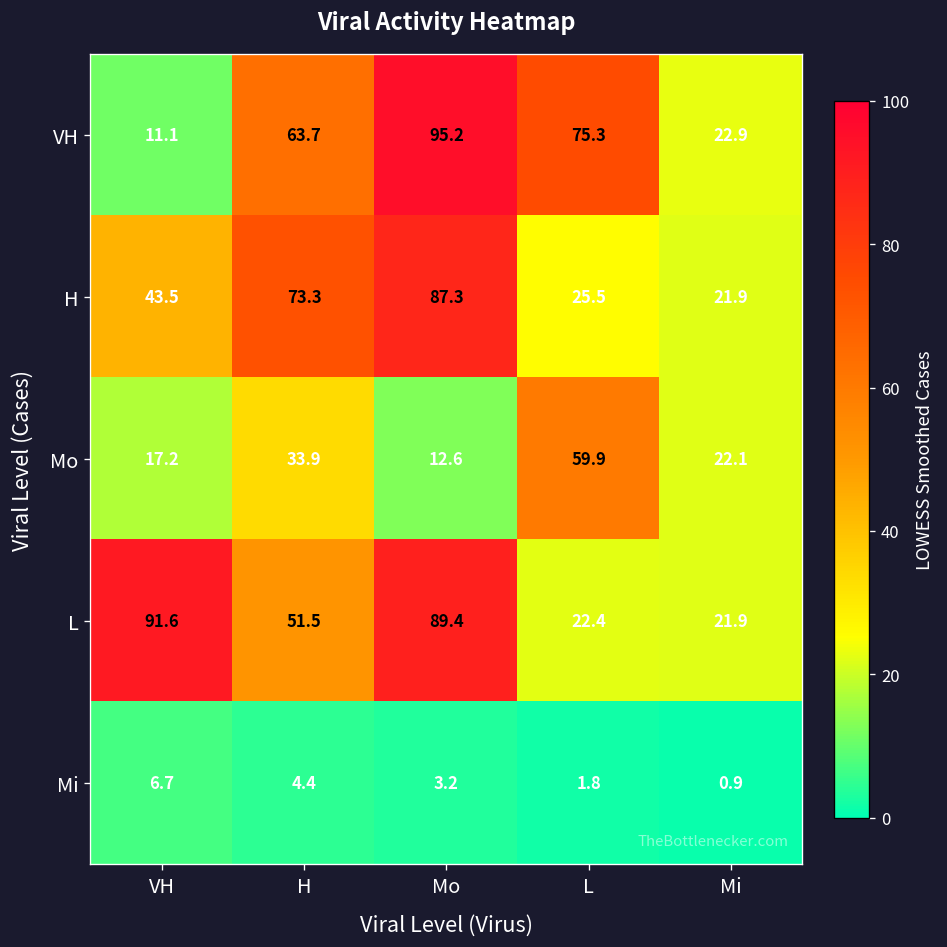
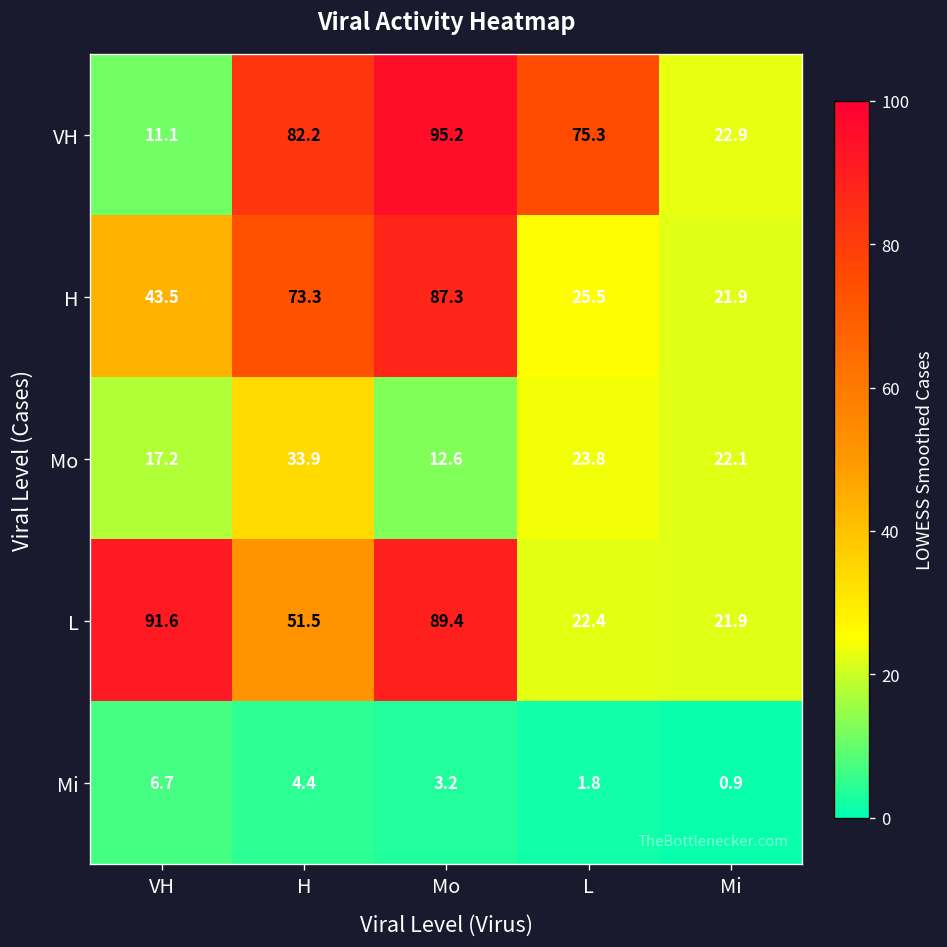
  {
    "VH": {
      "VH": 11.1,
-     "H": 63.7,
+     "H": 82.2,
      "Mo": 95.2,
      "L": 75.3,
      "Mi": 22.9
    },
    "H": {
      "VH": 43.5,
      "H": 73.3,
      "Mo": 87.3,
      "L": 25.5,
      "Mi": 21.9
    },
    "Mo": {
      "VH": 17.2,
      "H": 33.9,
      "Mo": 12.6,
-     "L": 59.9,
+     "L": 23.8,
      "Mi": 22.1
    },
    "L": {
      "VH": 91.6,
      "H": 51.5,
      "Mo": 89.4,
      "L": 22.4,
      "Mi": 21.9
    },
    "Mi": {
      "VH": 6.7,
      "H": 4.4,
      "Mo": 3.2,
      "L": 1.8
    }
  }
